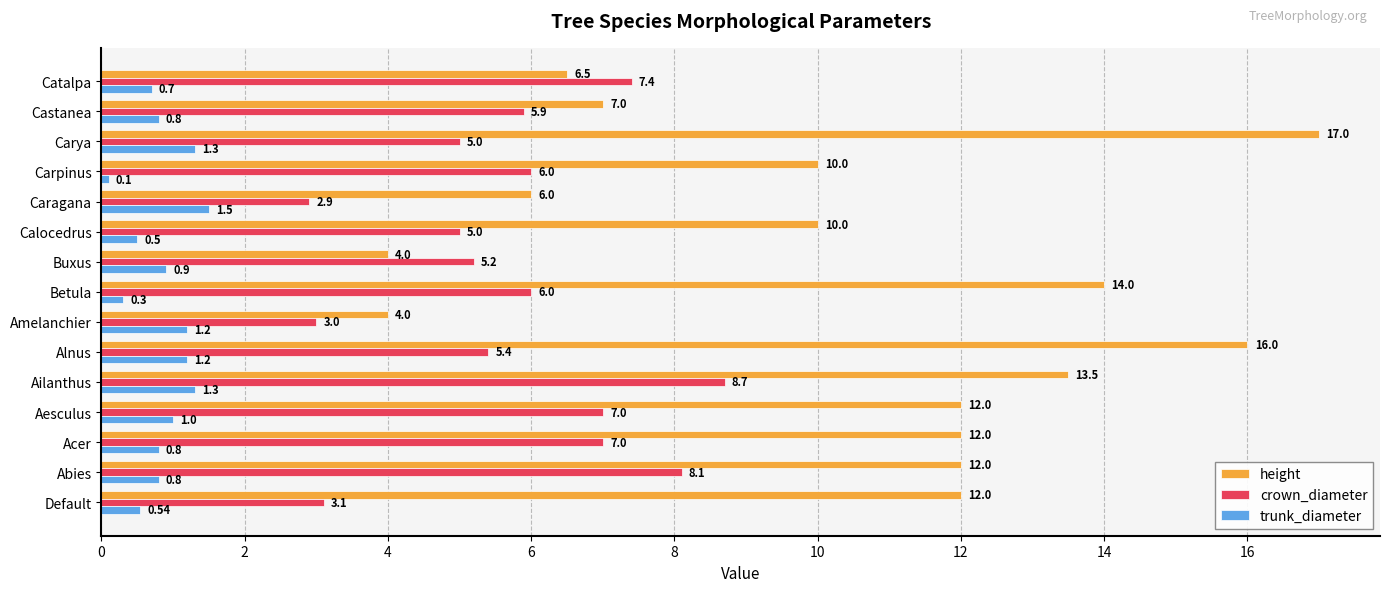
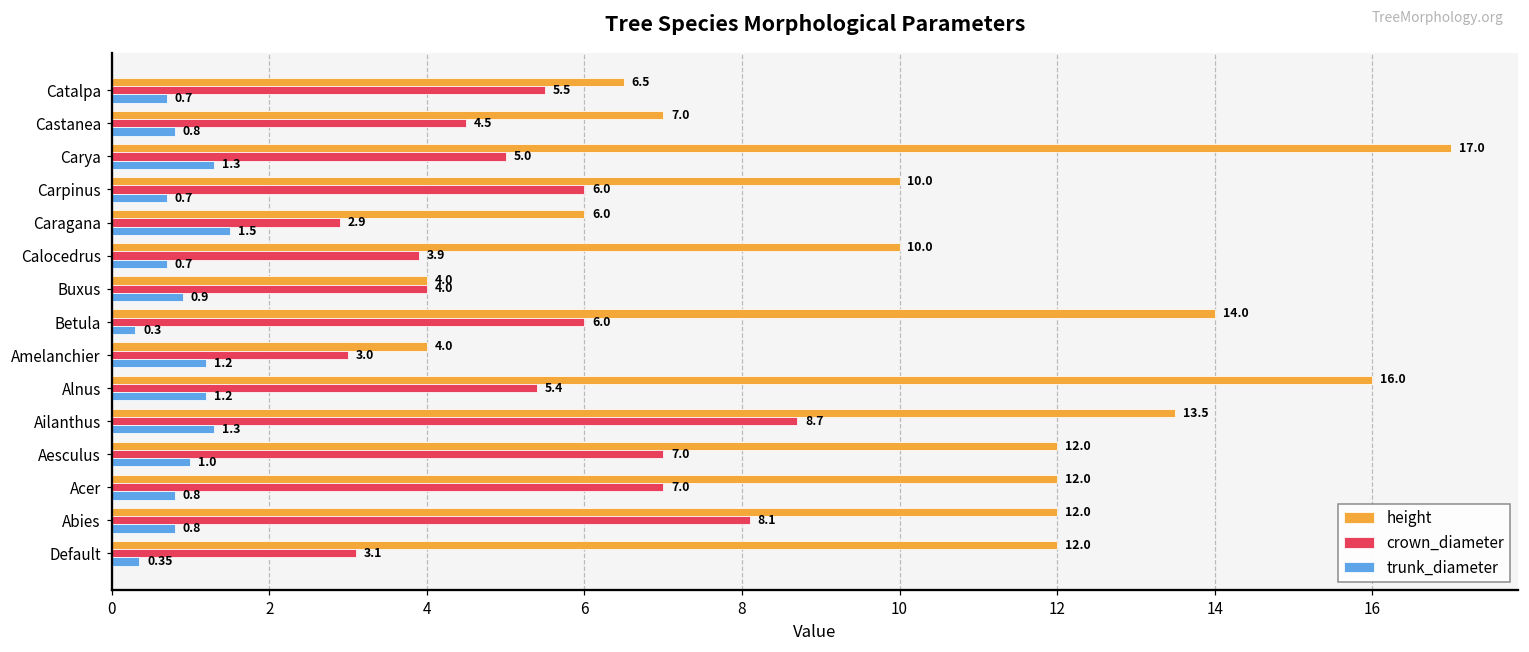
  {
    "height": {
      "Catalpa": 6.5,
      "Castanea": 7.0,
      "Carya": 17.0,
      "Carpinus": 10.0,
      "Caragana": 6.0,
      "Calocedrus": 10.0,
      "Buxus": 4.0,
      "Betula": 14.0,
      "Amelanchier": 4.0,
      "Alnus": 16.0,
      "Ailanthus": 13.5,
      "Aesculus": 12.0,
      "Acer": 12.0,
      "Abies": 12.0,
      "Default": 12.0
    },
    "crown_diameter": {
-     "Catalpa": 7.4,
-     "Castanea": 5.9,
+     "Catalpa": 5.5,
+     "Castanea": 4.5,
      "Carya": 5.0,
      "Carpinus": 6.0,
      "Caragana": 2.9,
-     "Calocedrus": 5.0,
-     "Buxus": 5.2,
+     "Calocedrus": 3.9,
+     "Buxus": 4.0,
      "Betula": 6.0,
      "Amelanchier": 3.0,
      "Alnus": 5.4,
      "Ailanthus": 8.7,
      "Aesculus": 7.0,
      "Acer": 7.0,
      "Abies": 8.1,
      "Default": 3.1
    },
    "trunk_diameter": {
      "Catalpa": 0.7,
      "Castanea": 0.8,
      "Carya": 1.3,
-     "Carpinus": 0.1,
+     "Carpinus": 0.7,
      "Caragana": 1.5,
-     "Calocedrus": 0.5,
+     "Calocedrus": 0.7,
      "Buxus": 0.9,
      "Betula": 0.3,
      "Amelanchier": 1.2,
      "Alnus": 1.2,
      "Ailanthus": 1.3,
      "Aesculus": 1.0,
      "Acer": 0.8,
      "Abies": 0.8,
-     "Default": 0.54
+     "Default": 0.35
    }
  }
